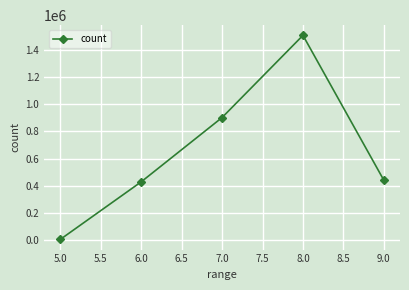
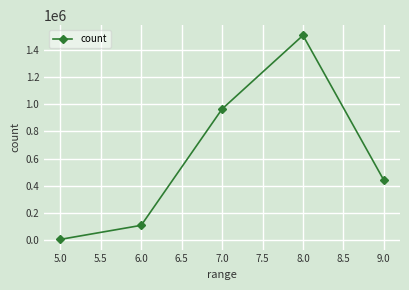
  {
    "5.0": 0,
-   "6.0": 430000,
-   "7.0": 900000,
+   "6.0": 110000,
+   "7.0": 970000,
    "8.0": 1510000,
    "9.0": 440000
  }
